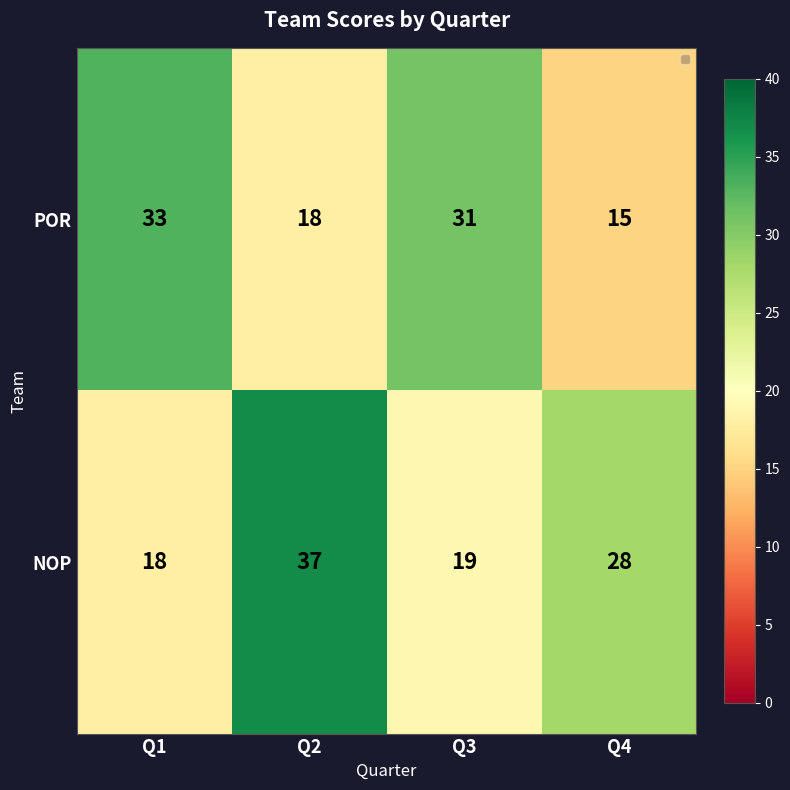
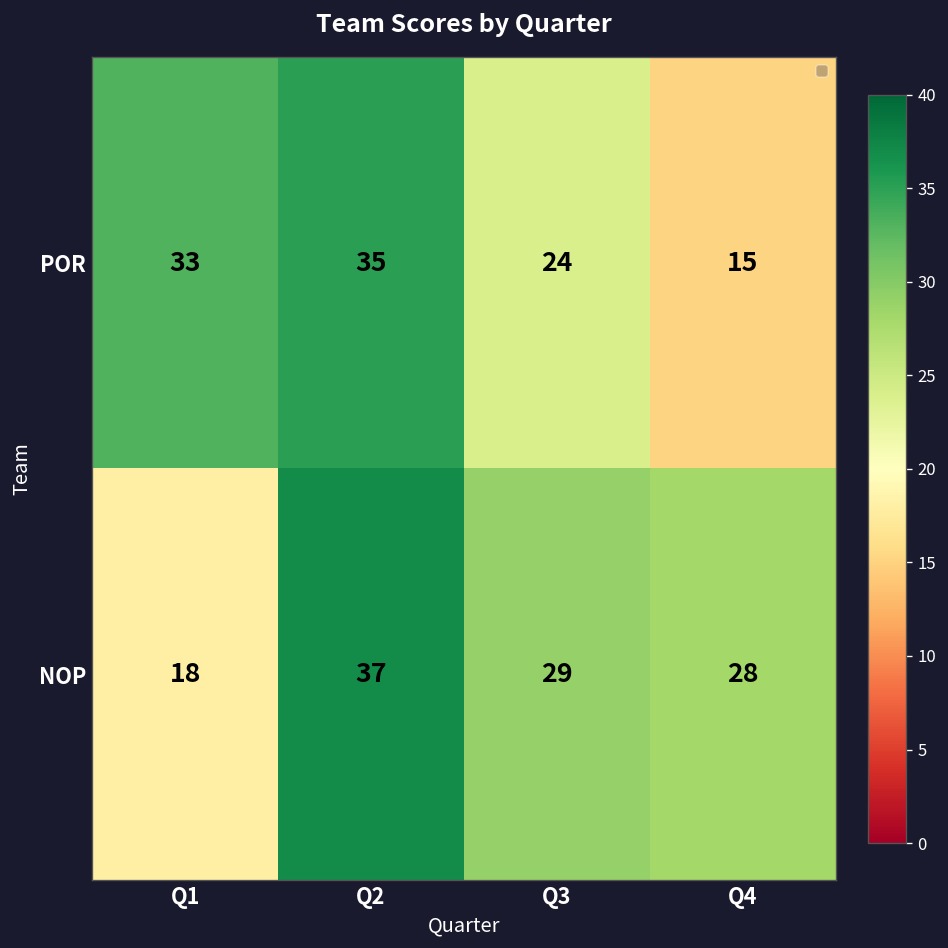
  {
    "POR": {
      "Q1": 33,
-     "Q2": 18,
-     "Q3": 31,
+     "Q2": 35,
+     "Q3": 24,
      "Q4": 15
    },
    "NOP": {
      "Q1": 18,
      "Q2": 37,
-     "Q3": 19,
+     "Q3": 29,
      "Q4": 28
    }
  }
